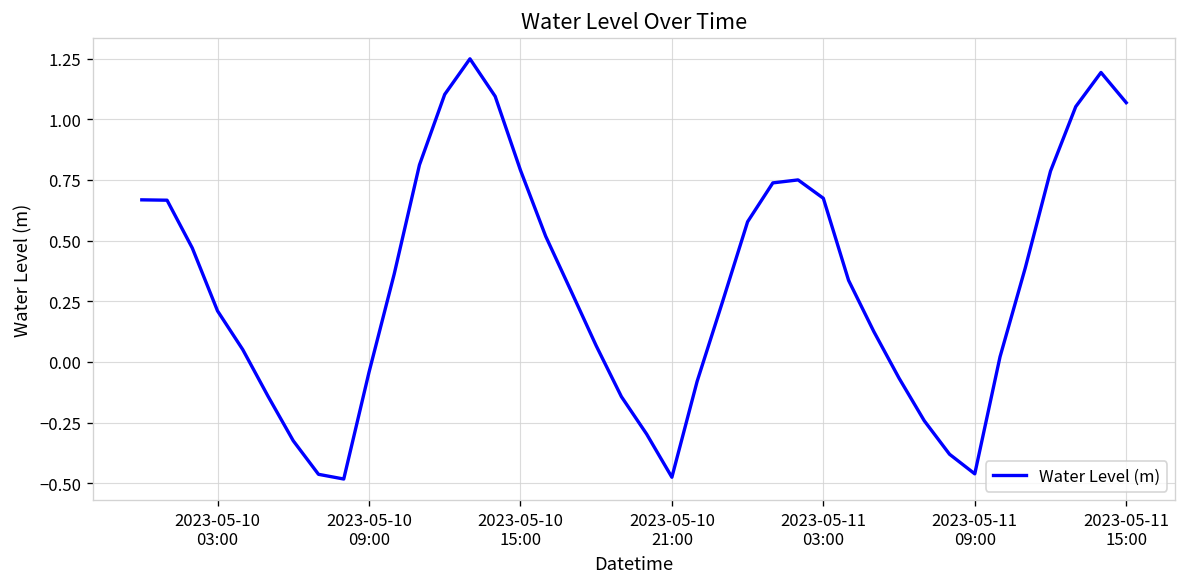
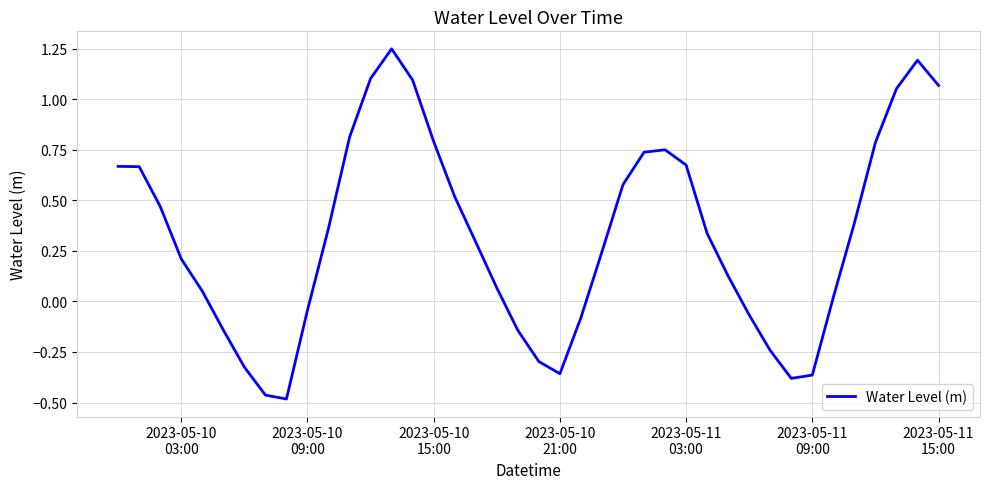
  {
    "2023-05-10 03:00": 0.21,
    "2023-05-10 09:00": -0.04,
    "2023-05-10 15:00": 0.79,
-   "2023-05-10 21:00": -0.48,
+   "2023-05-10 21:00": -0.36,
    "2023-05-11 03:00": 0.67,
-   "2023-05-11 09:00": -0.46,
+   "2023-05-11 09:00": -0.36,
    "2023-05-11 15:00": 1.07
  }
